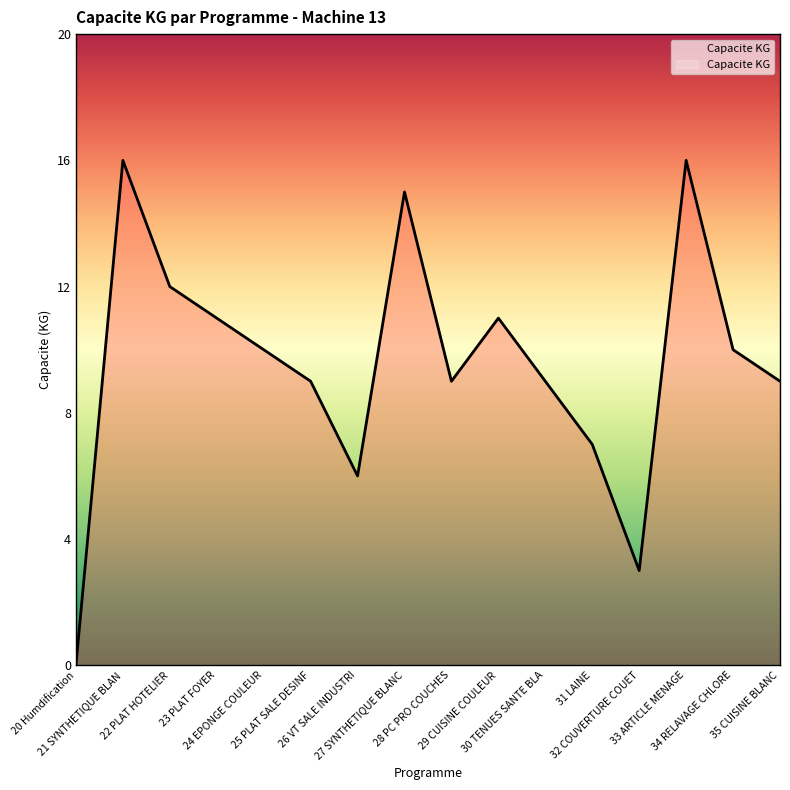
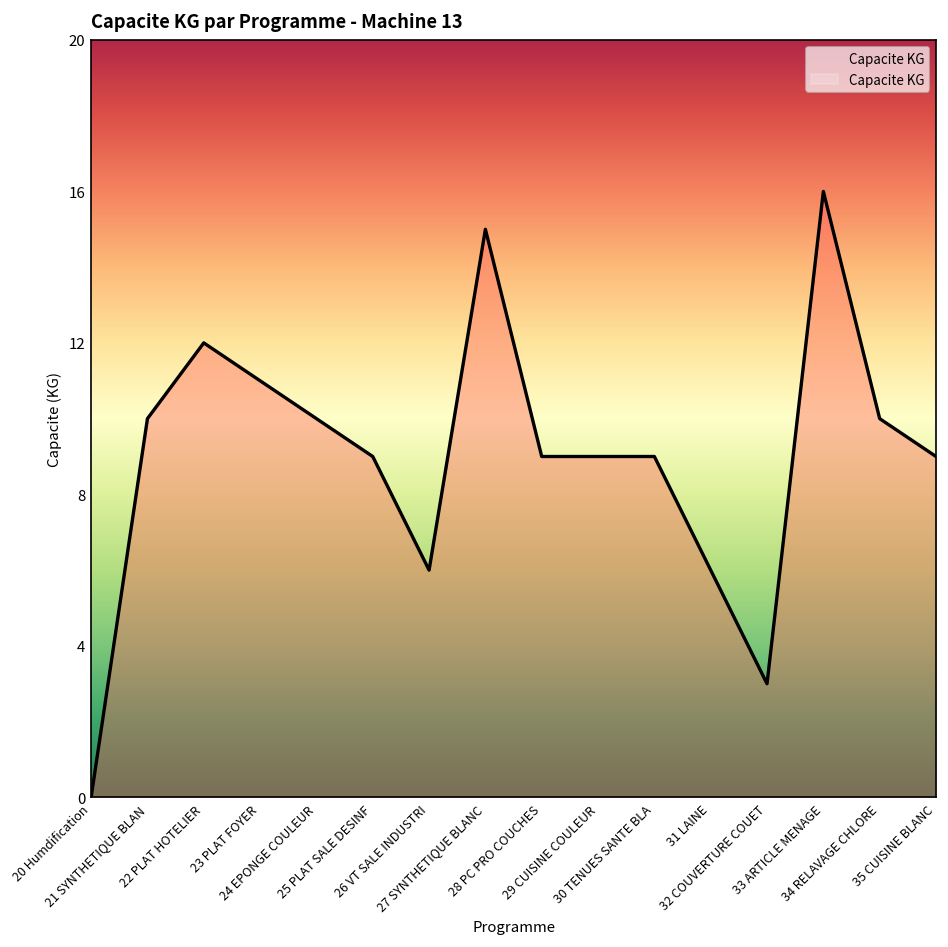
  {
    "20 Humdification": 0,
-   "21 SYNTHETIQUE BLAN": 16,
+   "21 SYNTHETIQUE BLAN": 10,
    "22 PLAT HOTELIER": 12,
    "23 PLAT FOYER": 11,
    "24 EPONGE COULEUR": 10,
    "25 PLAT SALE DESINF": 9,
    "26 VT SALE INDUSTRI": 6,
    "27 SYNTHETIQUE BLANC": 15,
    "28 PC PRO COUCHES": 9,
-   "29 CUISINE COULEUR": 11,
+   "29 CUISINE COULEUR": 9,
    "30 TENUES SANTE BLA": 9,
-   "31 LAINE": 7,
+   "31 LAINE": 6,
    "32 COUVERTURE COUET": 3,
    "33 ARTICLE MENAGE": 16,
    "34 RELAVAGE CHLORE": 10,
    "35 CUISINE BLANC": 9
  }
